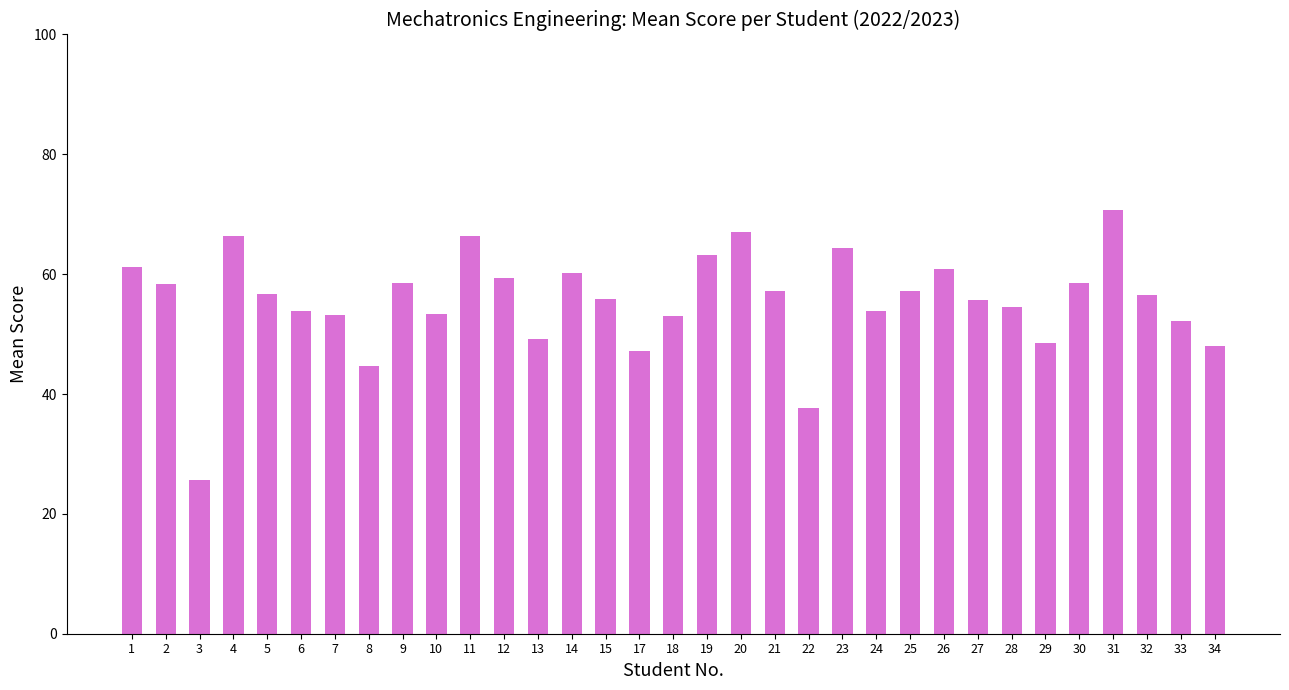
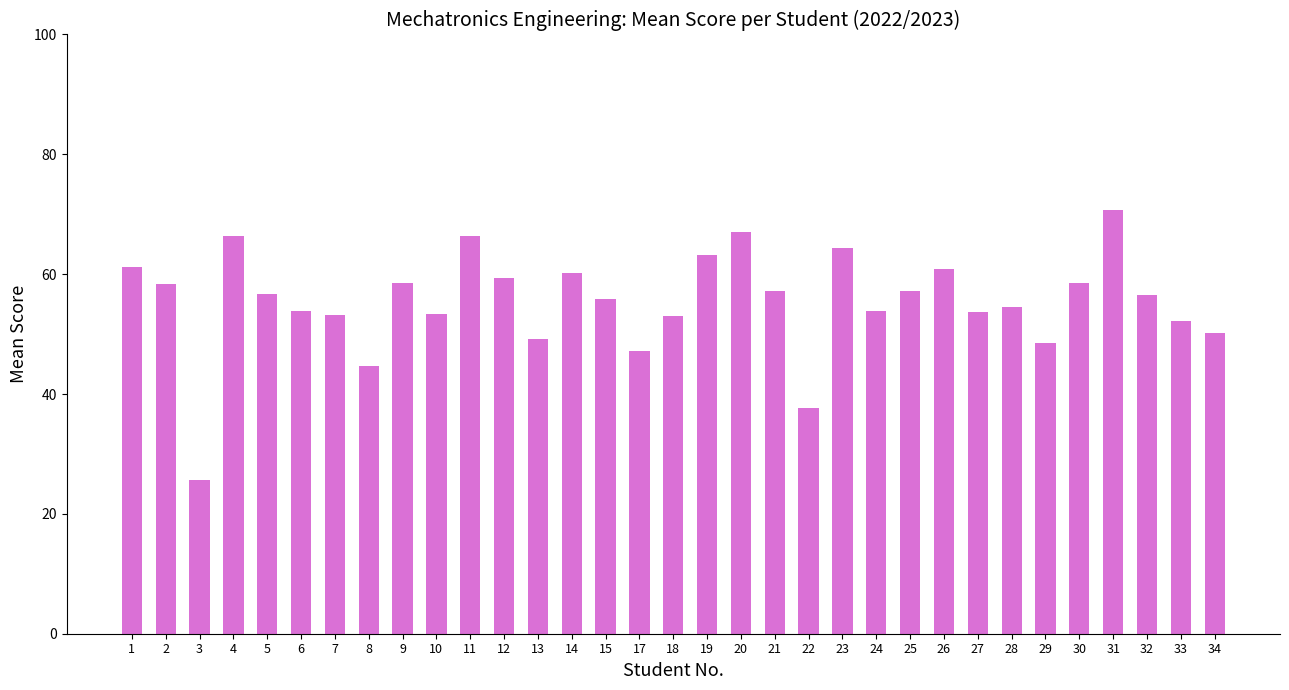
  {
    "1": 61,
    "2": 58,
    "3": 26,
    "4": 66,
    "5": 57,
    "6": 54,
    "7": 53,
    "8": 45,
    "9": 59,
    "10": 53,
    "11": 66,
    "12": 59,
    "13": 49,
    "14": 60,
    "15": 56,
    "17": 47,
    "18": 53,
    "19": 63,
    "20": 67,
    "21": 57,
    "22": 38,
    "23": 64,
    "24": 54,
    "25": 57,
    "26": 61,
-   "27": 56,
+   "27": 54,
    "28": 55,
    "29": 48,
    "30": 59,
    "31": 71,
    "32": 56,
    "33": 52,
-   "34": 48
+   "34": 50
  }
